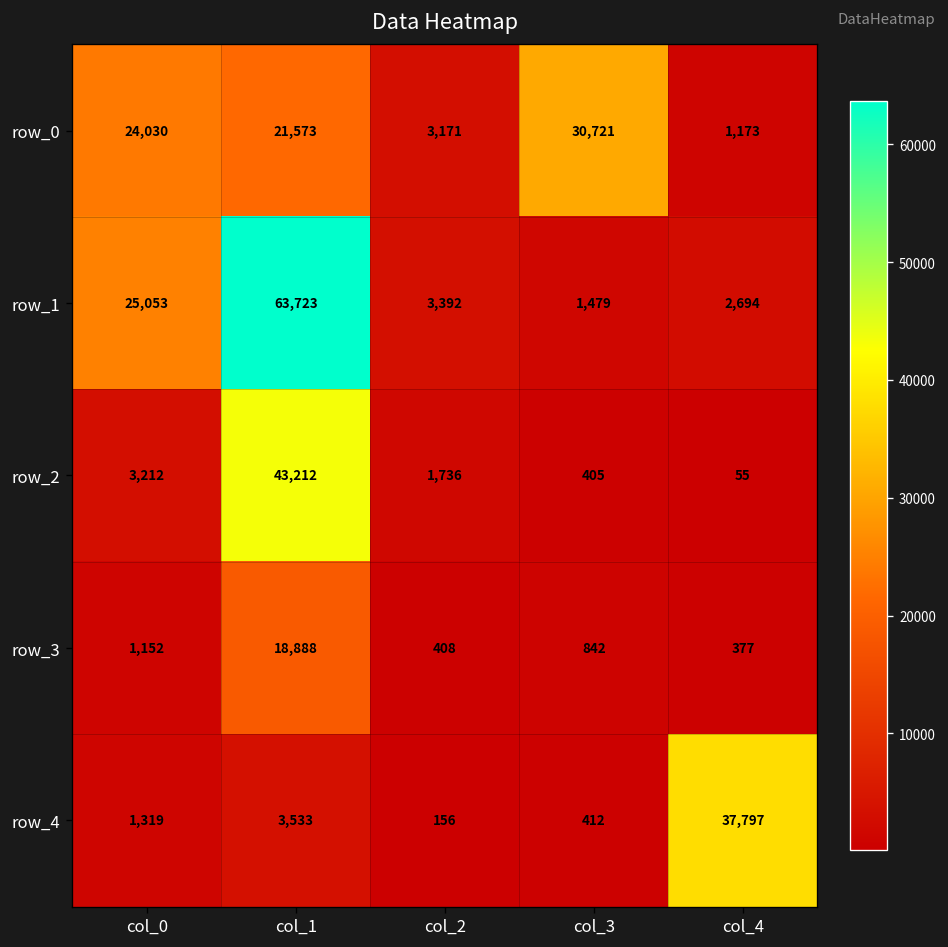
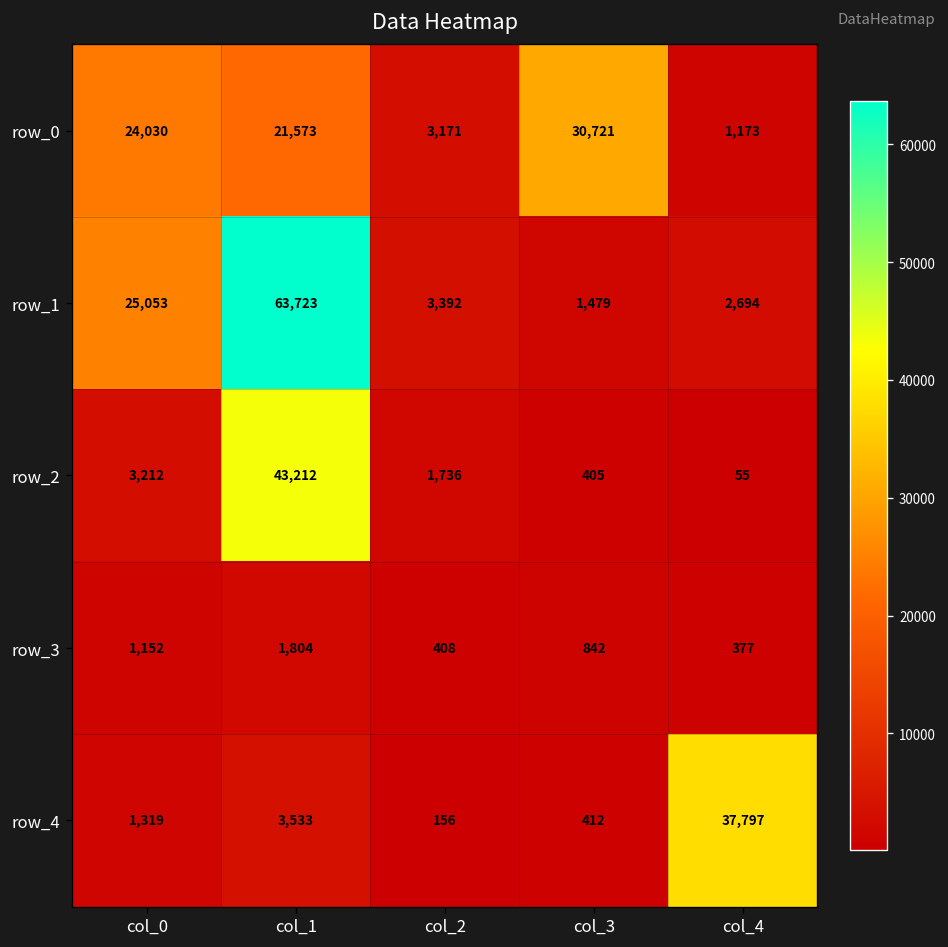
  {
    "row_0": {
      "col_0": "24,030",
      "col_1": "21,573",
      "col_2": "3,171",
      "col_3": "30,721",
      "col_4": "1,173"
    },
    "row_1": {
      "col_0": "25,053",
      "col_1": "63,723",
      "col_2": "3,392",
      "col_3": "1,479",
      "col_4": "2,694"
    },
    "row_2": {
      "col_0": "3,212",
      "col_1": "43,212",
      "col_2": "1,736",
      "col_3": "405",
      "col_4": "55"
    },
    "row_3": {
      "col_0": "1,152",
-     "col_1": "18,888",
+     "col_1": "1,804",
      "col_2": "408",
      "col_3": "842",
      "col_4": "377"
    },
    "row_4": {
      "col_0": "1,319",
      "col_1": "3,533",
      "col_2": "156",
      "col_3": "412",
      "col_4": "37,797"
    }
  }
